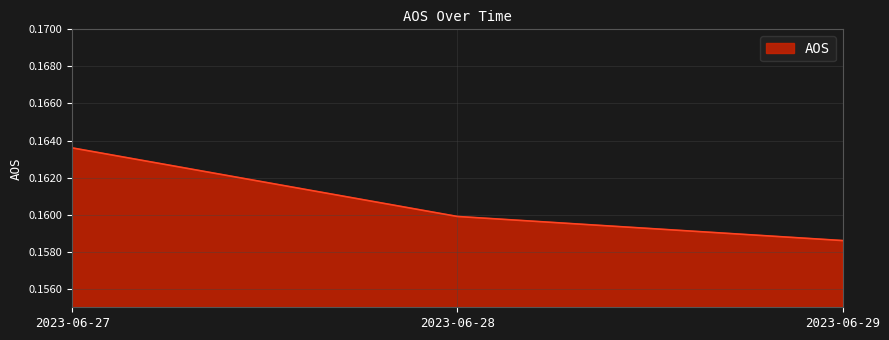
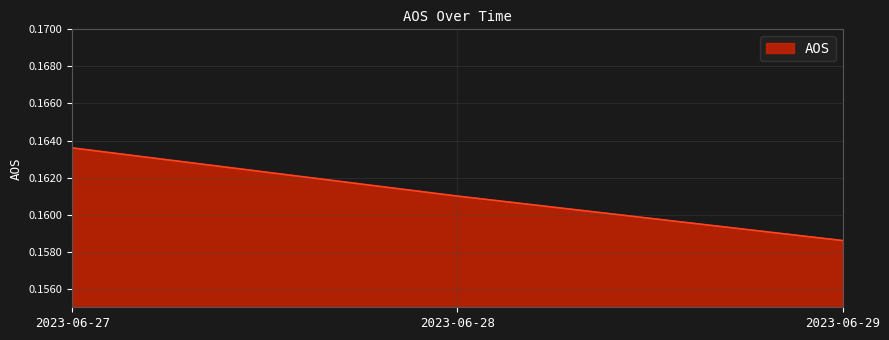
  {
    "2023-06-27": 0.1636,
-   "2023-06-28": 0.1599,
+   "2023-06-28": 0.1610,
    "2023-06-29": 0.1586
  }
